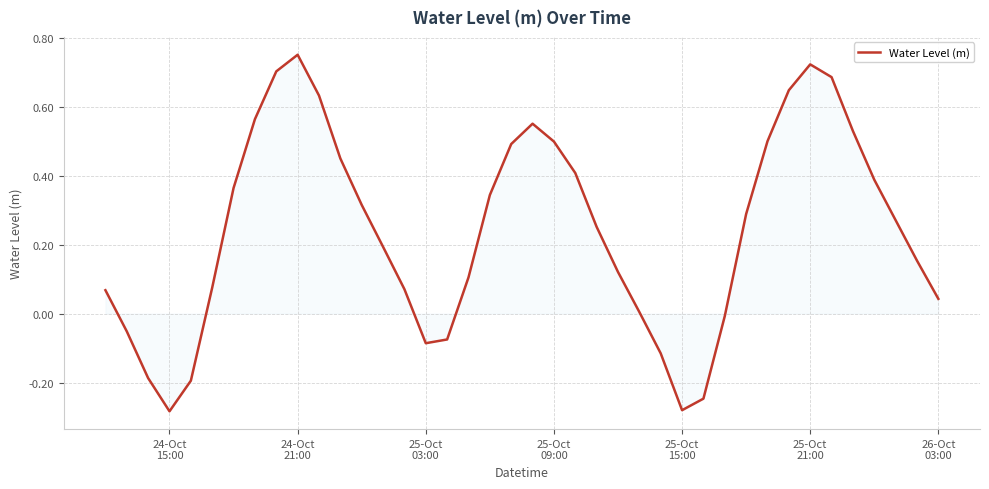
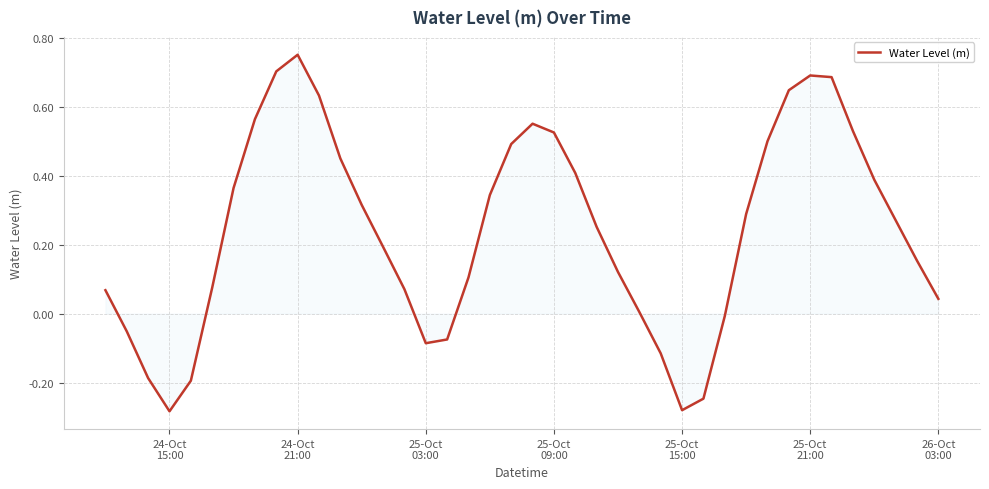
  {
    "Water Level (m)": {
      "24-Oct 15:00": -0.28,
      "25-Oct 03:00": -0.09,
-     "25-Oct 09:00": 0.50,
+     "25-Oct 09:00": 0.53,
      "25-Oct 15:00": -0.28,
-     "25-Oct 21:00": 0.72
+     "25-Oct 21:00": 0.69
    }
  }
